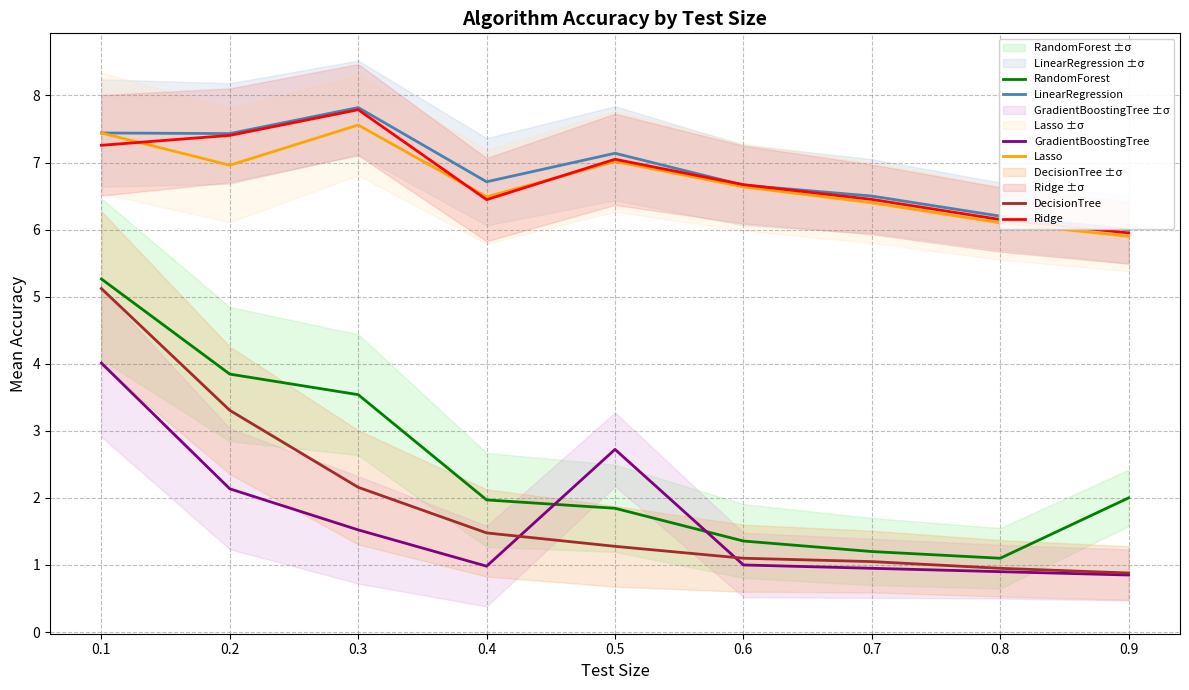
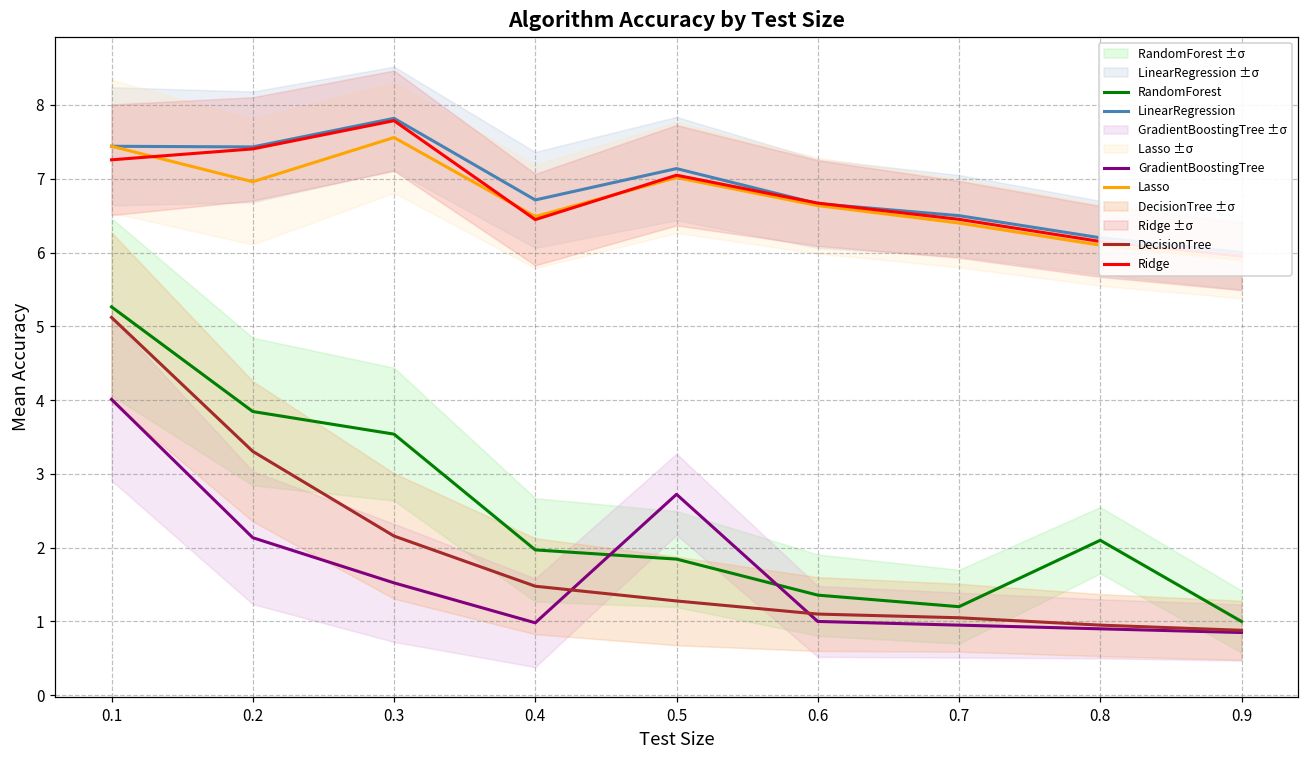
  {
    "LinearRegression": {
      "0.4": 6.7,
      "0.5": 7.1,
      "0.7": 6.5,
      "0.9": 6.0
    },
    "Lasso": {
      "0.2": 7.0,
      "0.3": 7.6,
      "0.4": 6.5,
      "0.7": 6.4,
      "0.9": 5.9
    },
    "Ridge": {
      "0.1": 7.3,
      "0.4": 6.4,
      "0.7": 6.5,
      "0.9": 6.0
    },
    "RandomForest": {
      "0.1": 5.3,
      "0.2": 3.8,
      "0.3": 3.5,
      "0.4": 2.0,
      "0.6": 1.4,
      "0.7": 1.2,
-     "0.8": 1.1,
-     "0.9": 2
+     "0.8": 2.1,
+     "0.9": 1
    },
    "GradientBoostingTree": {
      "0.1": 4.0,
      "0.2": 2.1,
      "0.3": 1.5,
      "0.4": 1.0,
      "0.5": 2.7,
      "0.6": 1.0,
      "0.7": 1.0,
      "0.8": 0.9
    },
    "DecisionTree": {
      "0.2": 3.3,
      "0.3": 2.2,
      "0.4": 1.5,
      "0.5": 1.3,
      "0.6": 1.1,
      "0.7": 1.1,
      "0.8": 1.0
    }
  }
